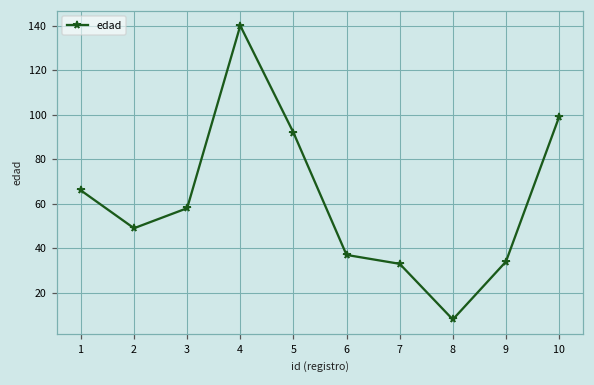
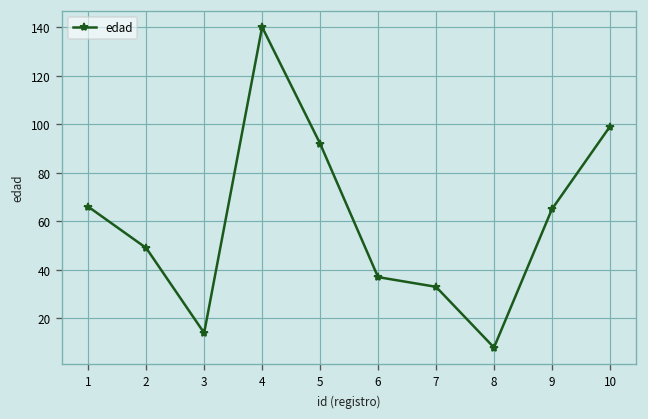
  {
    "1": 66,
    "2": 49,
-   "3": 58,
+   "3": 14,
    "4": 140,
    "5": 92,
    "6": 37,
    "7": 33,
    "8": 8,
-   "9": 34,
+   "9": 65,
    "10": 99
  }
